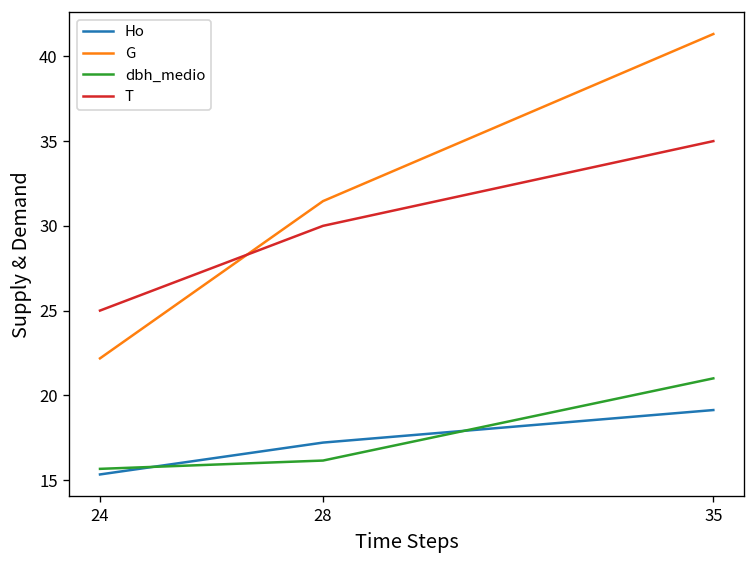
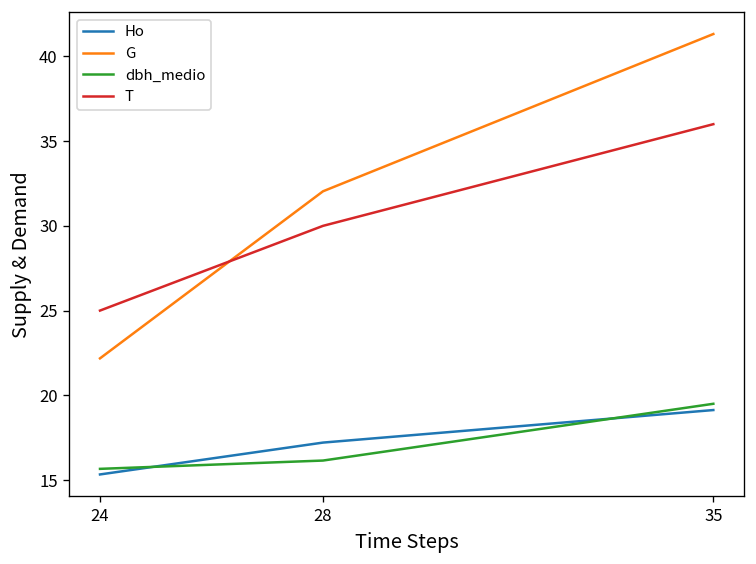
  {
    "Ho": {
      "24": 15.3,
      "28": 17.2,
      "35": 19.1
    },
    "G": {
      "24": 22.2,
-     "28": 31.5,
+     "28": 32.0,
      "35": 41.3
    },
    "dbh_medio": {
      "24": 15.7,
      "28": 16.2,
-     "35": 21.0
+     "35": 19.5
    },
    "T": {
      "24": 25,
      "28": 30,
-     "35": 35
+     "35": 36
    }
  }
